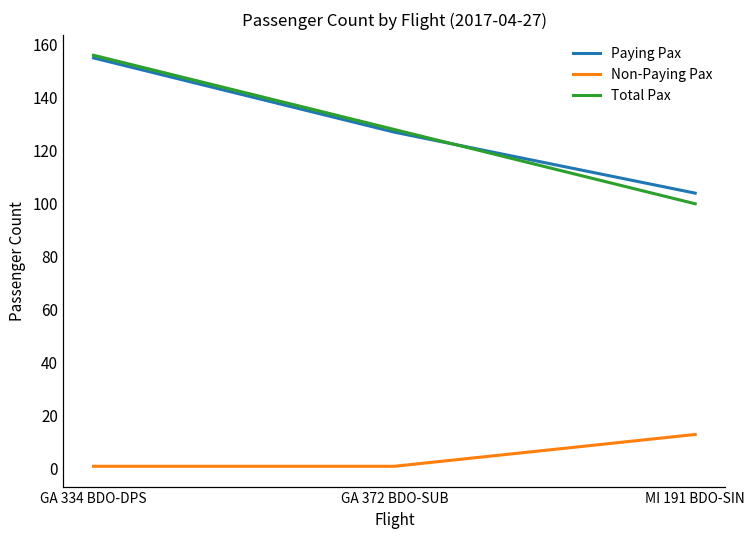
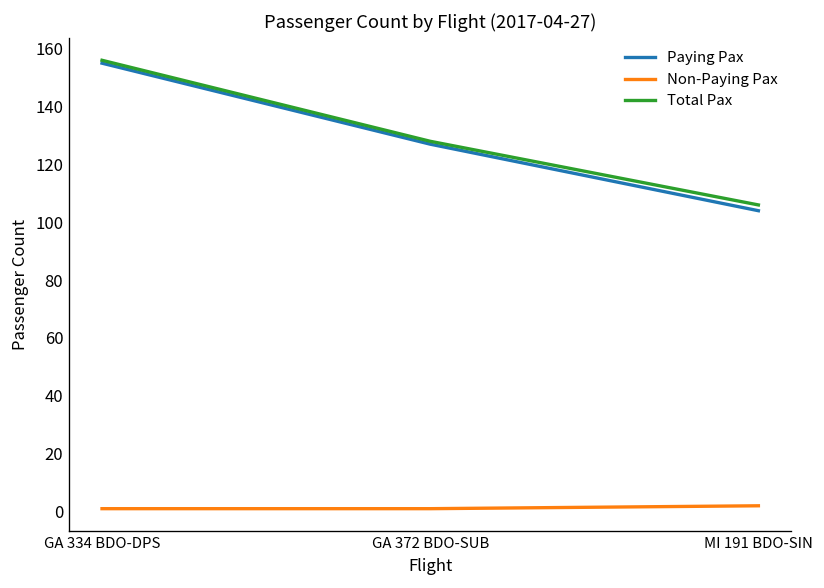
  {
    "Paying Pax": {
      "MI 191 BDO-SIN": 104
    },
    "Non-Paying Pax": {
      "GA 334 BDO-DPS": 1,
      "GA 372 BDO-SUB": 1,
-     "MI 191 BDO-SIN": 13
+     "MI 191 BDO-SIN": 2
    },
    "Total Pax": {
-     "MI 191 BDO-SIN": 100
+     "MI 191 BDO-SIN": 106
    }
  }
